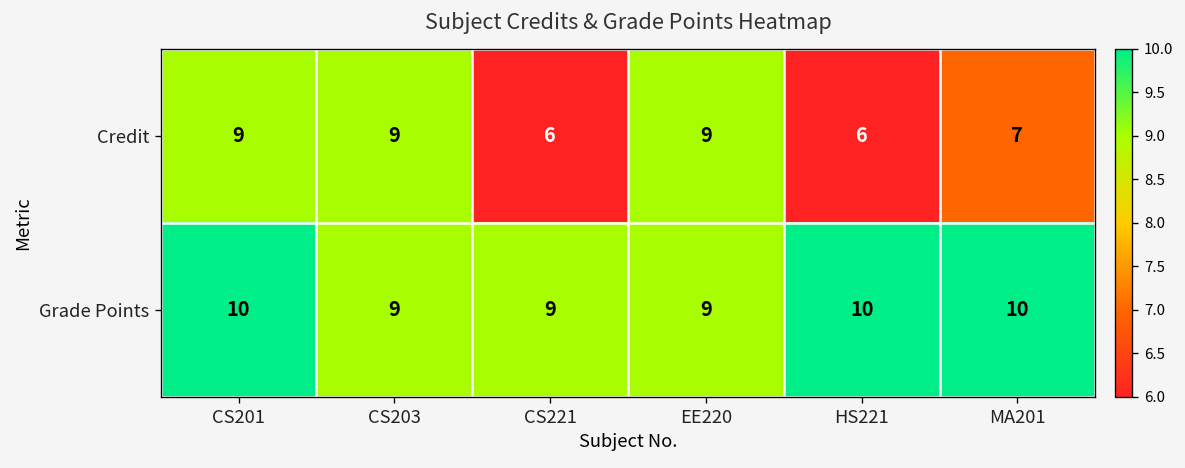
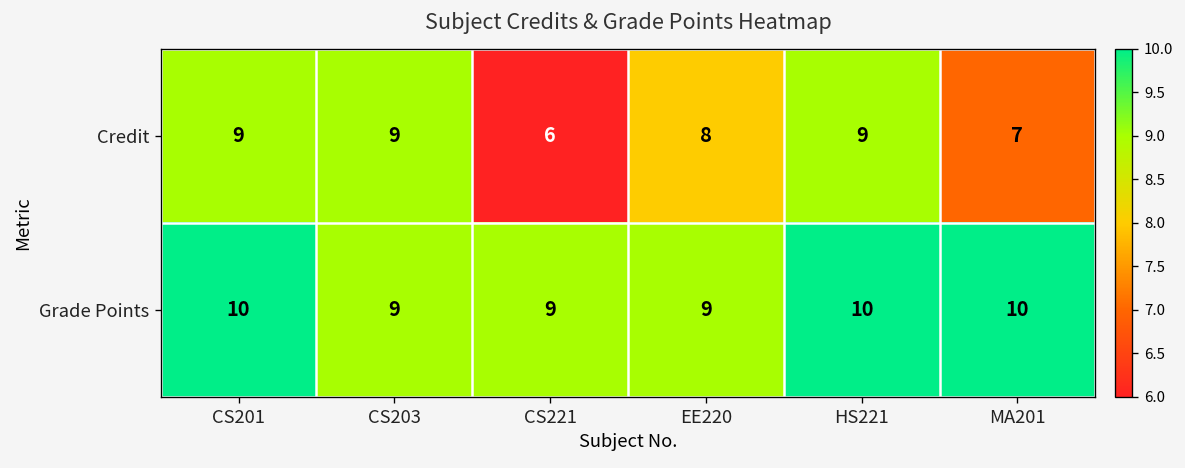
  {
    "Credit": {
      "CS201": 9,
      "CS203": 9,
      "CS221": 6,
-     "EE220": 9,
-     "HS221": 6,
+     "EE220": 8,
+     "HS221": 9,
      "MA201": 7
    },
    "Grade Points": {
      "CS201": 10,
      "CS203": 9,
      "CS221": 9,
      "EE220": 9,
      "HS221": 10,
      "MA201": 10
    }
  }
